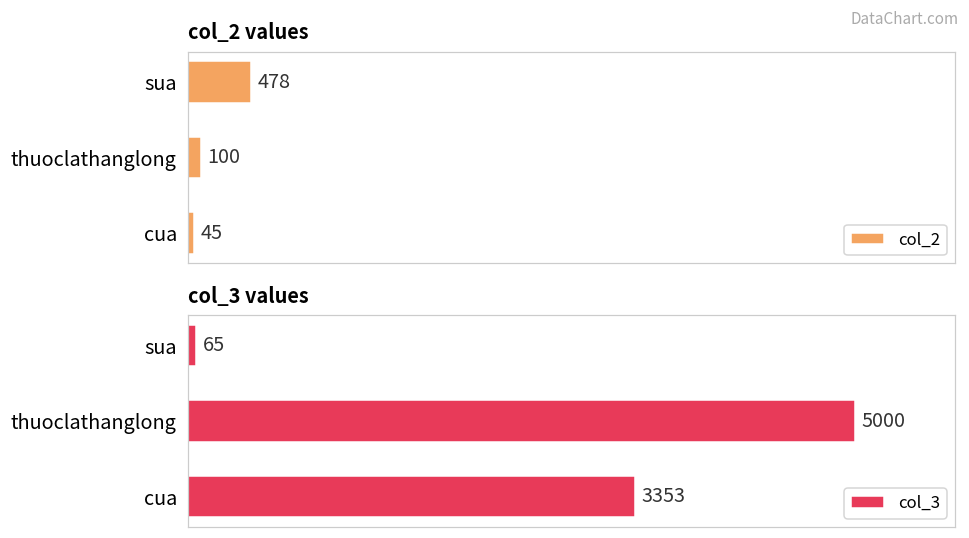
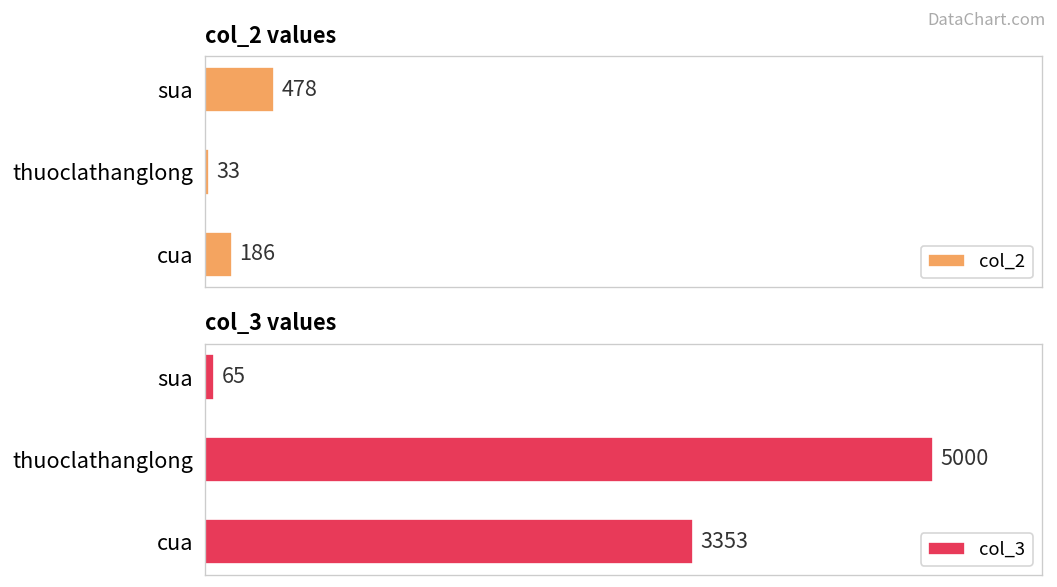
  {
    "col_2 values": {
      "sua": 478,
-     "thuoclathanglong": 100,
-     "cua": 45
+     "thuoclathanglong": 33,
+     "cua": 186
    },
    "col_3 values": {
      "sua": 65,
      "thuoclathanglong": 5000,
      "cua": 3353
    }
  }
